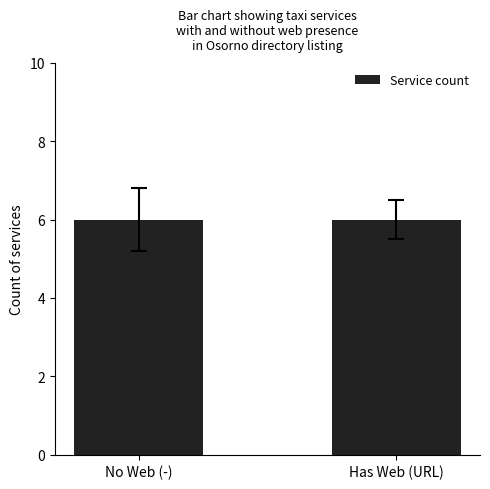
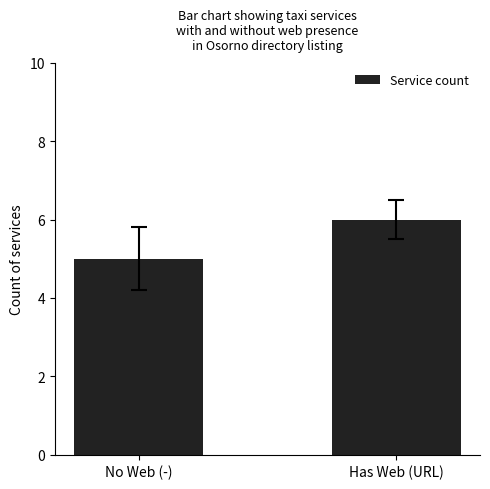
  {
    "Service count": {
-     "No Web (-)": 6,
+     "No Web (-)": 5,
      "Has Web (URL)": 6
    }
  }
